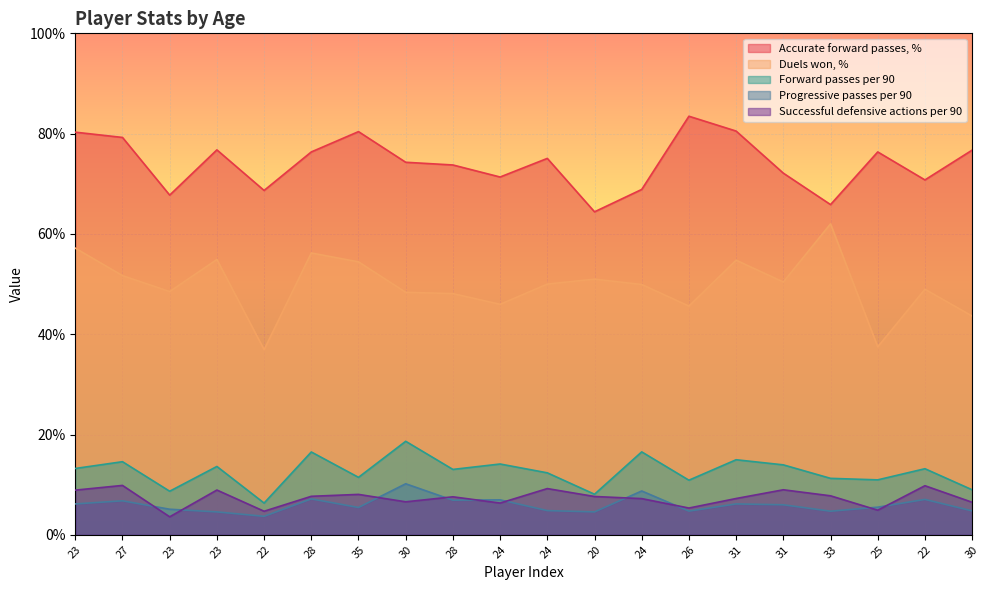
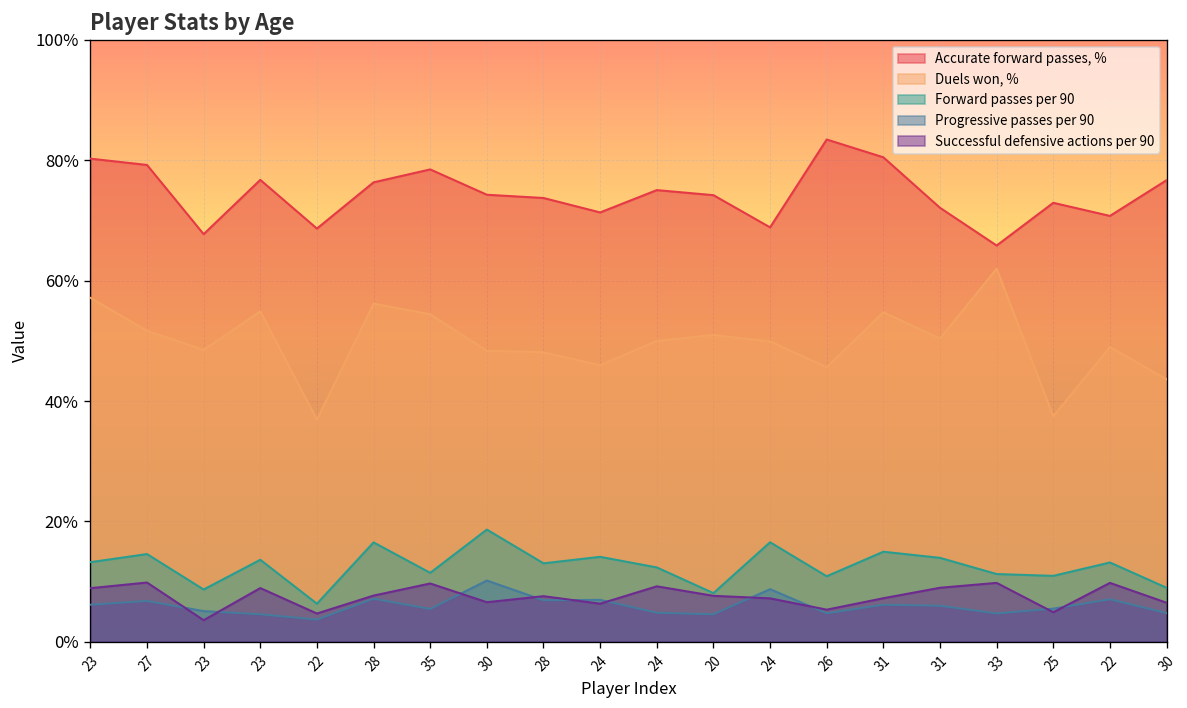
  {
    "Accurate forward passes, %": {
      "27": "79%",
-     "35": "80%",
-     "20": "64%",
+     "35": "79%",
+     "20": "74%",
      "26": "83%",
      "33": "66%",
-     "25": "76%"
+     "25": "73%"
    },
    "Duels won, %": {
      "27": "52%",
      "35": "54%",
      "20": "51%",
      "26": "46%",
      "33": "62%",
      "25": "37%"
    },
    "Successful defensive actions per 90": {
      "27": "10%",
-     "35": "8%",
+     "35": "10%",
      "26": "5%",
-     "33": "8%",
+     "33": "10%",
      "25": "5%"
    }
  }
